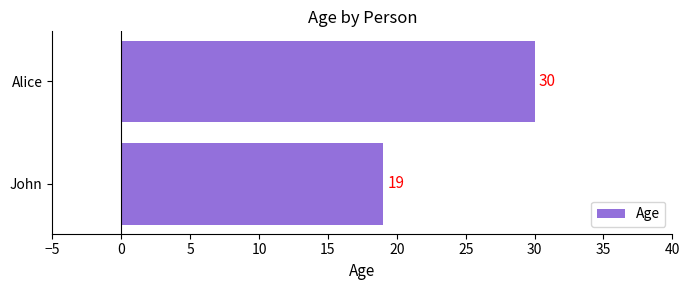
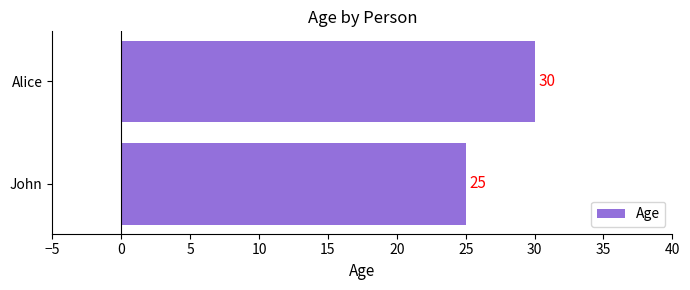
  {
    "Alice": 30,
-   "John": 19
+   "John": 25
  }
